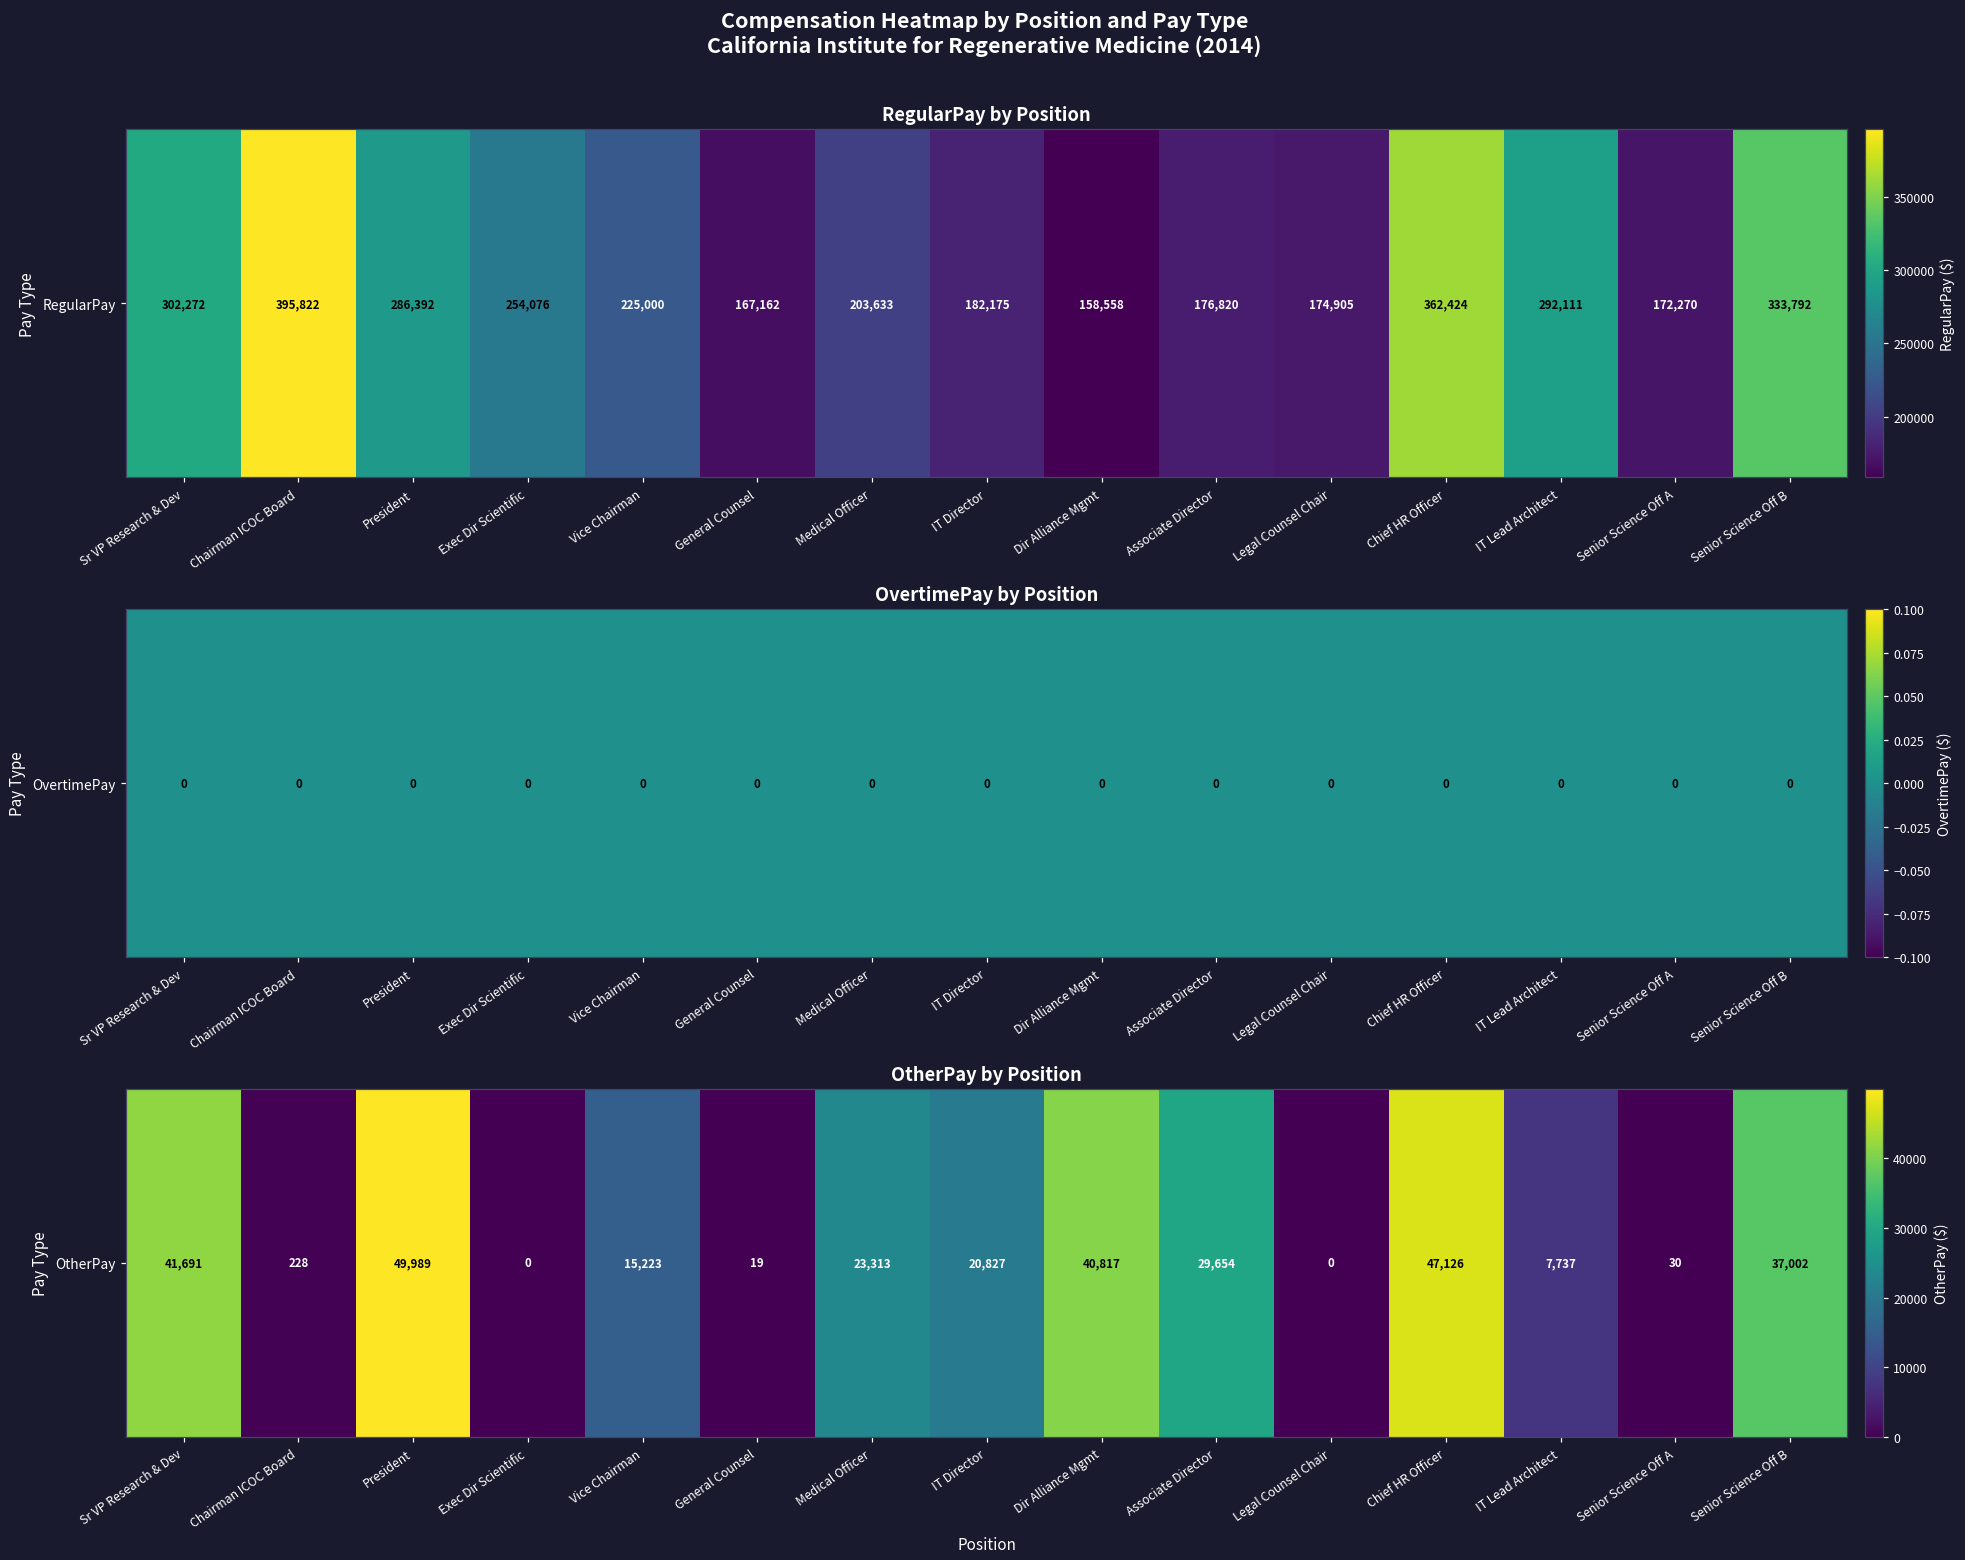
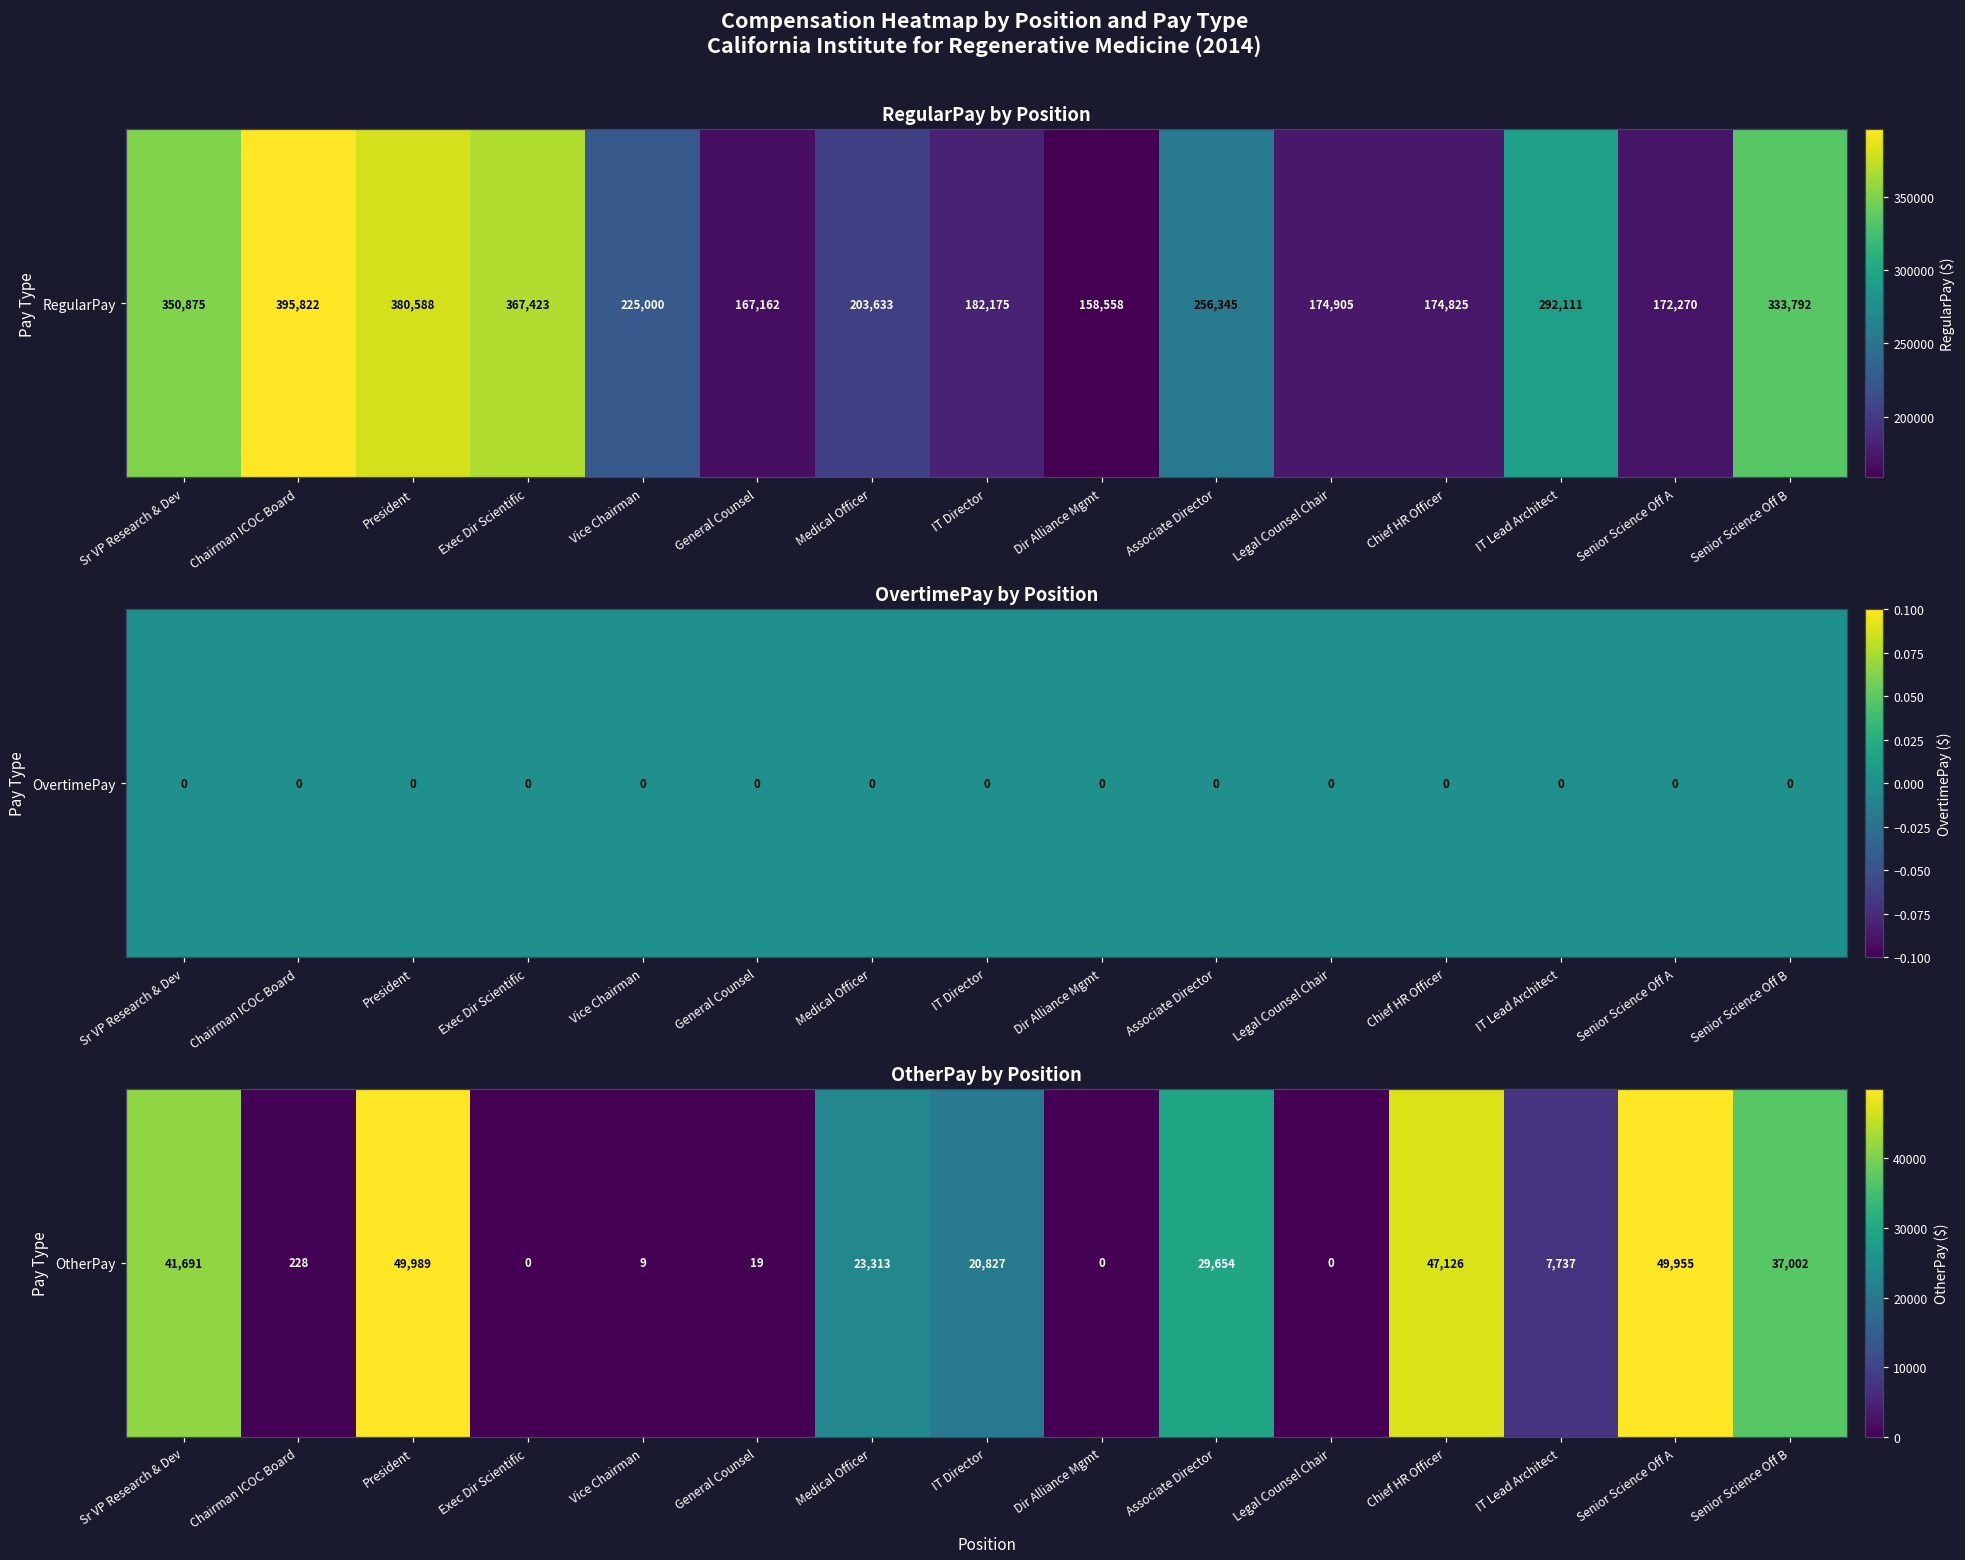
  {
    "RegularPay by Position": {
      "RegularPay": {
-       "Sr VP Research & Dev": "302,272",
+       "Sr VP Research & Dev": "350,875",
        "Chairman ICOC Board": "395,822",
-       "President": "286,392",
-       "Exec Dir Scientific": "254,076",
+       "President": "380,588",
+       "Exec Dir Scientific": "367,423",
        "Vice Chairman": "225,000",
        "General Counsel": "167,162",
        "Medical Officer": "203,633",
        "IT Director": "182,175",
        "Dir Alliance Mgmt": "158,558",
-       "Associate Director": "176,820",
+       "Associate Director": "256,345",
        "Legal Counsel Chair": "174,905",
-       "Chief HR Officer": "362,424",
+       "Chief HR Officer": "174,825",
        "IT Lead Architect": "292,111",
        "Senior Science Off A": "172,270",
        "Senior Science Off B": "333,792"
      }
    },
    "OvertimePay by Position": {
      "OvertimePay": {
        "Sr VP Research & Dev": "0",
        "Chairman ICOC Board": "0",
        "President": "0",
        "Exec Dir Scientific": "0",
        "Vice Chairman": "0",
        "General Counsel": "0",
        "Medical Officer": "0",
        "IT Director": "0",
        "Dir Alliance Mgmt": "0",
        "Associate Director": "0",
        "Legal Counsel Chair": "0",
        "Chief HR Officer": "0",
        "IT Lead Architect": "0",
        "Senior Science Off A": "0",
        "Senior Science Off B": "0"
      }
    },
    "OtherPay by Position": {
      "OtherPay": {
        "Sr VP Research & Dev": "41,691",
        "Chairman ICOC Board": "228",
        "President": "49,989",
        "Exec Dir Scientific": "0",
-       "Vice Chairman": "15,223",
+       "Vice Chairman": "9",
        "General Counsel": "19",
        "Medical Officer": "23,313",
        "IT Director": "20,827",
-       "Dir Alliance Mgmt": "40,817",
+       "Dir Alliance Mgmt": "0",
        "Associate Director": "29,654",
        "Legal Counsel Chair": "0",
        "Chief HR Officer": "47,126",
        "IT Lead Architect": "7,737",
-       "Senior Science Off A": "30",
+       "Senior Science Off A": "49,955",
        "Senior Science Off B": "37,002"
      }
    }
  }
